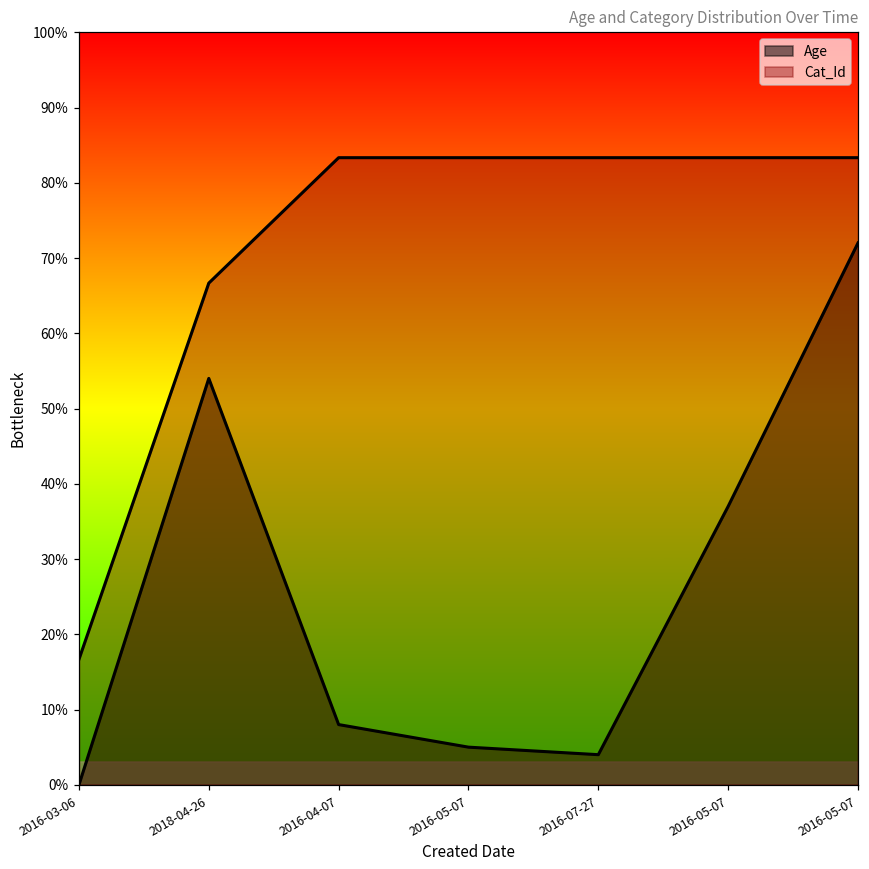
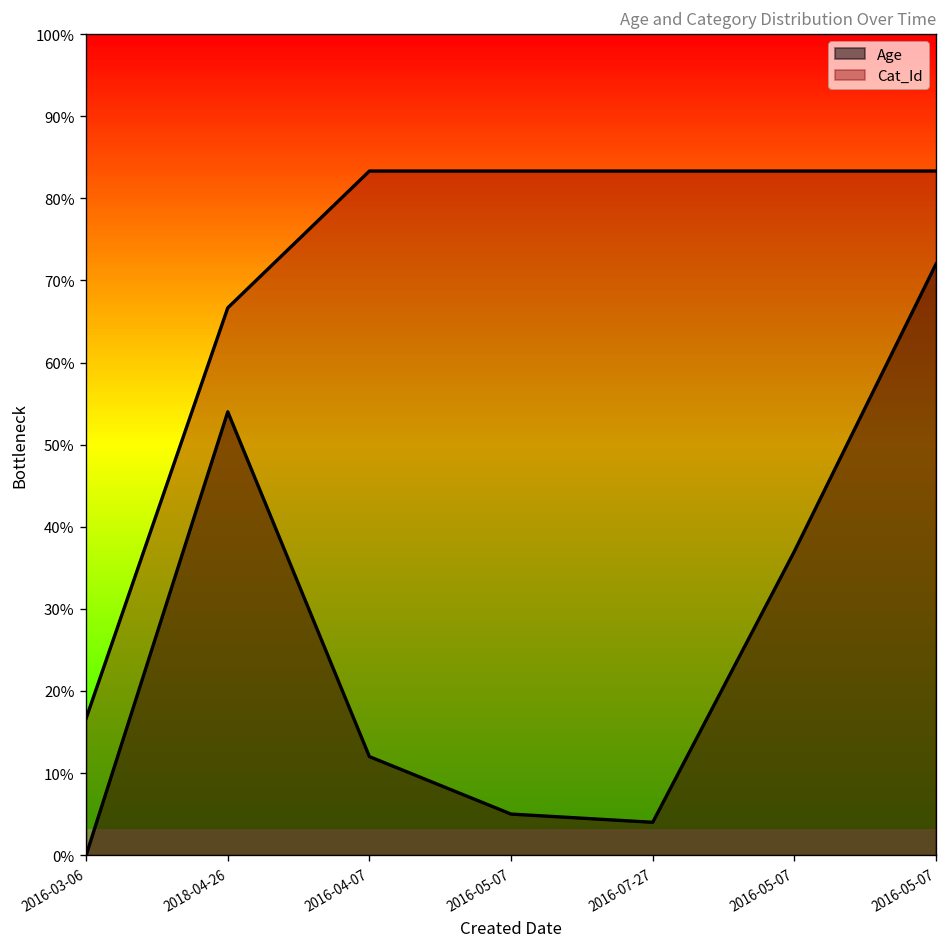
  {
    "Age": {
      "2018-04-26": "54%",
-     "2016-04-07": "8%",
+     "2016-04-07": "12%",
      "2016-07-27": "4%"
    },
    "Cat_Id": {
      "2016-03-06": "17%",
      "2018-04-26": "67%",
      "2016-04-07": "83%",
      "2016-07-27": "83%"
    }
  }
